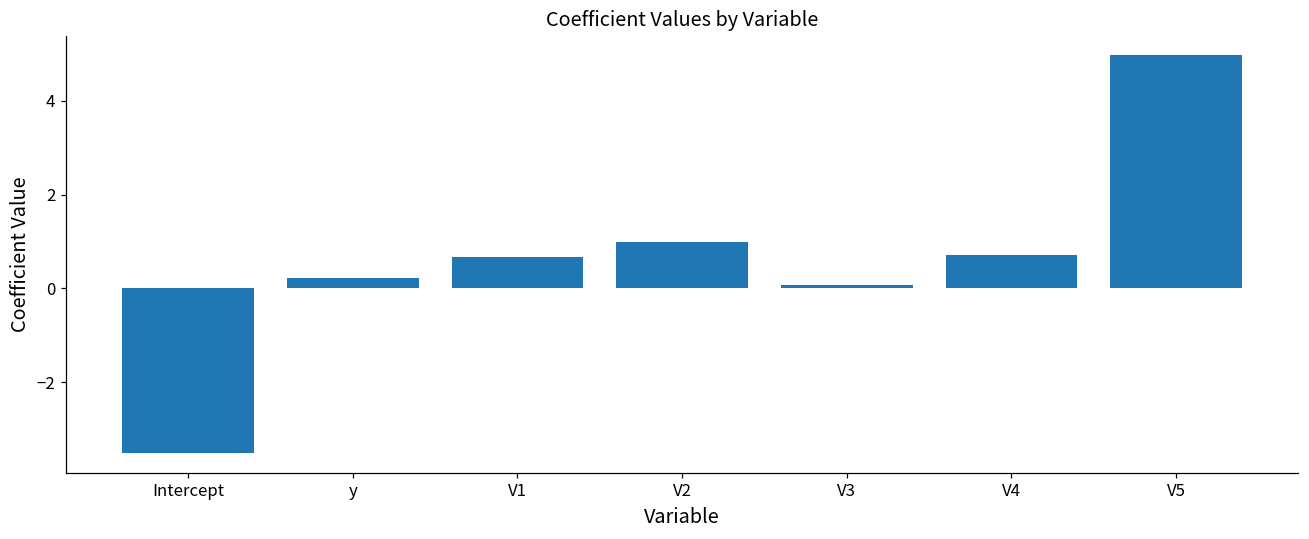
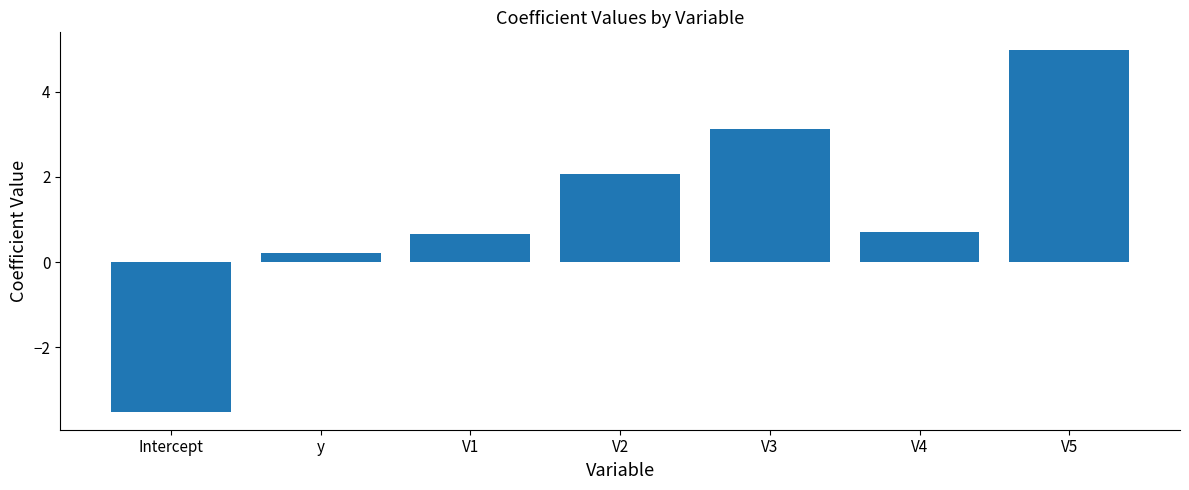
  {
    "Intercept": -3.5,
    "y": 0.2,
    "V1": 0.7,
-   "V2": 1.0,
-   "V3": 0.1,
+   "V2": 2.1,
+   "V3": 3.1,
    "V4": 0.7,
    "V5": 5.0
  }
